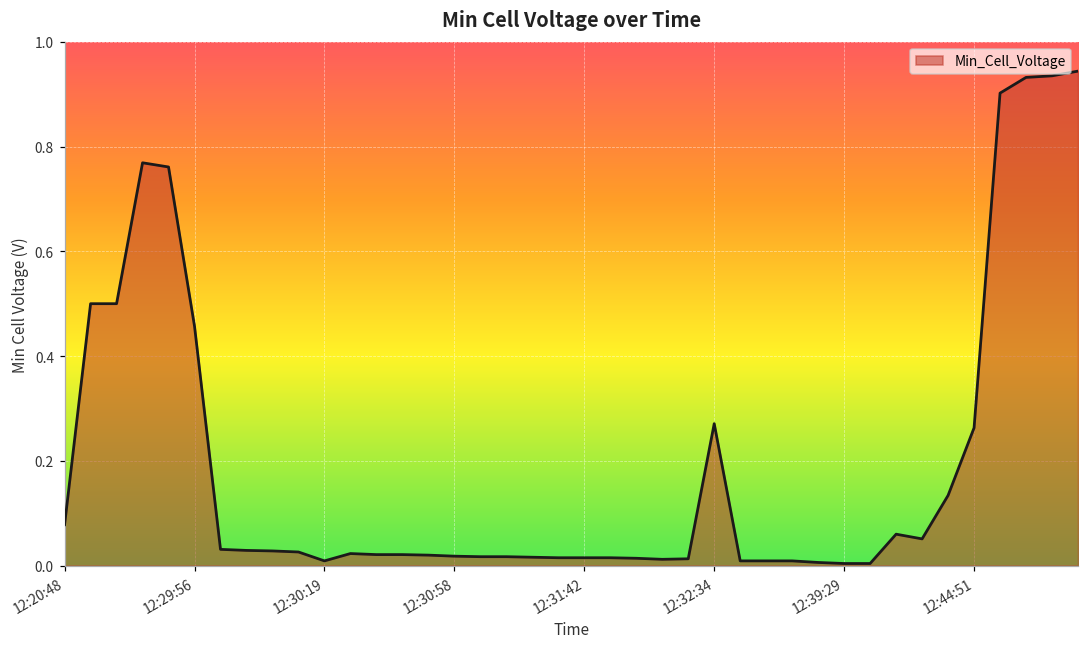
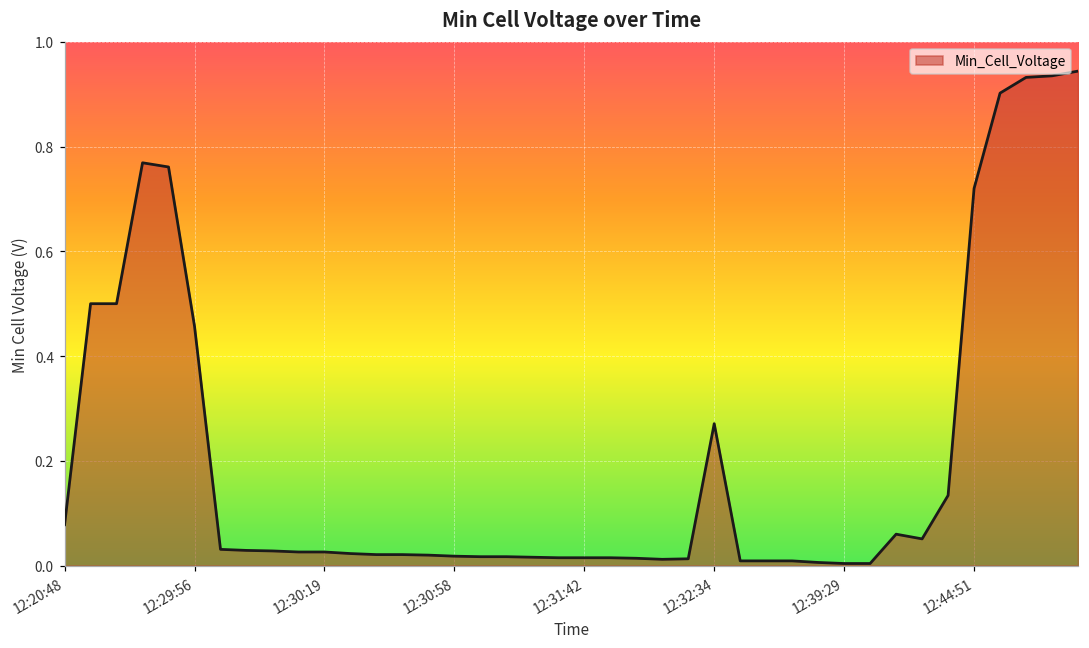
  {
    "12:20:48": 0.08,
    "12:29:56": 0.46,
-   "12:30:19": 0.01,
+   "12:30:19": 0.03,
    "12:30:58": 0.02,
    "12:31:42": 0.02,
    "12:32:34": 0.27,
    "12:39:29": 0.00,
-   "12:44:51": 0.26
+   "12:44:51": 0.72
  }
